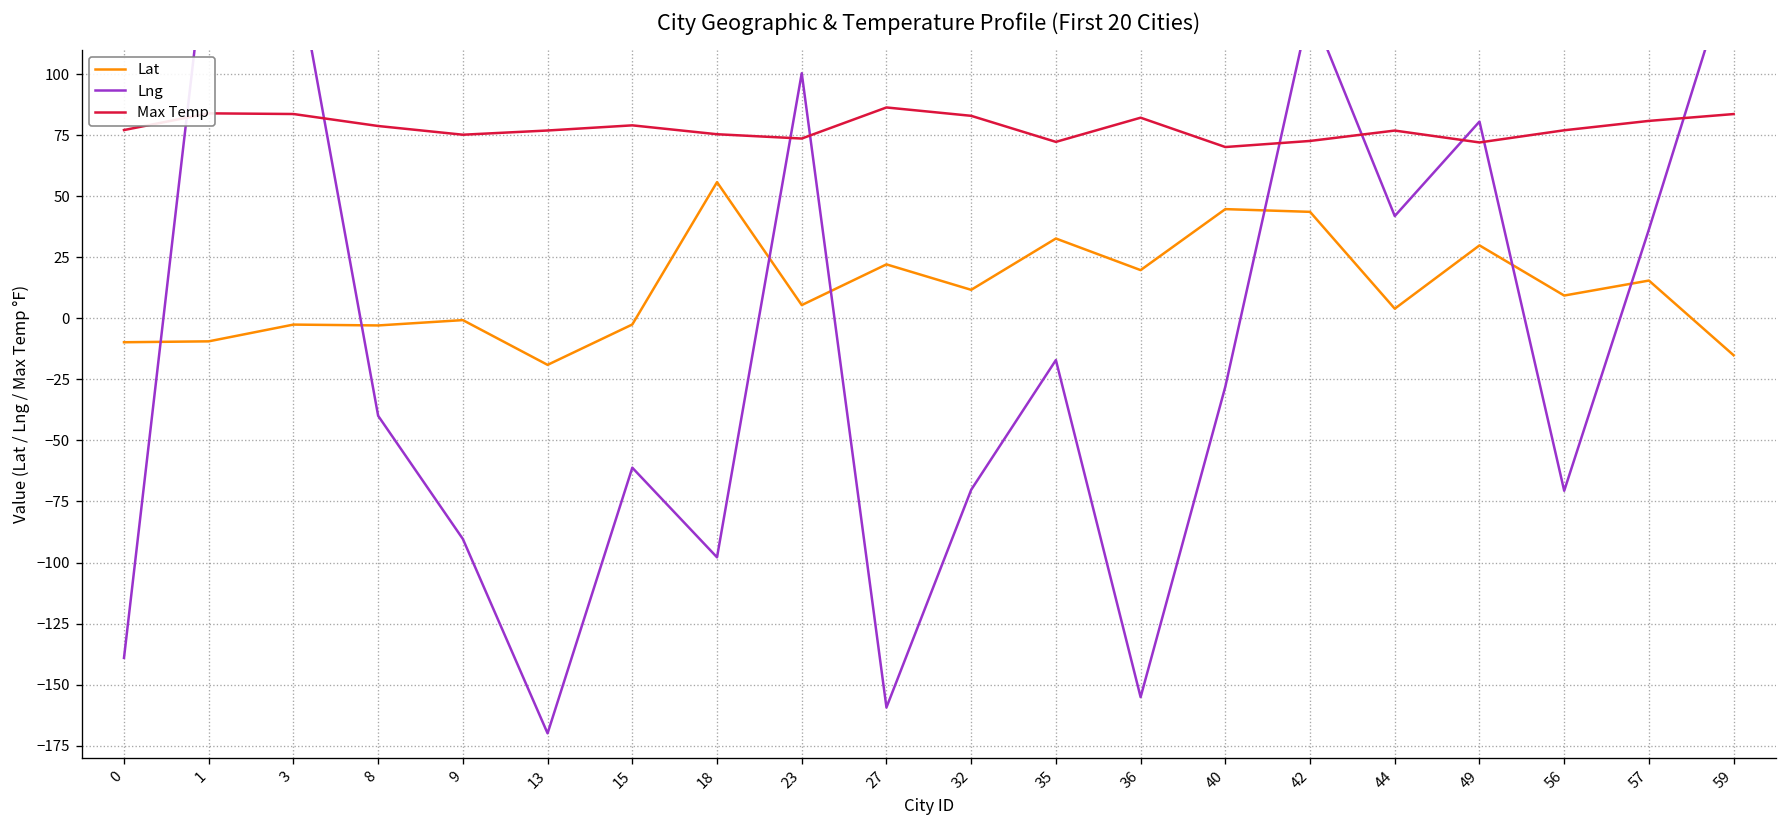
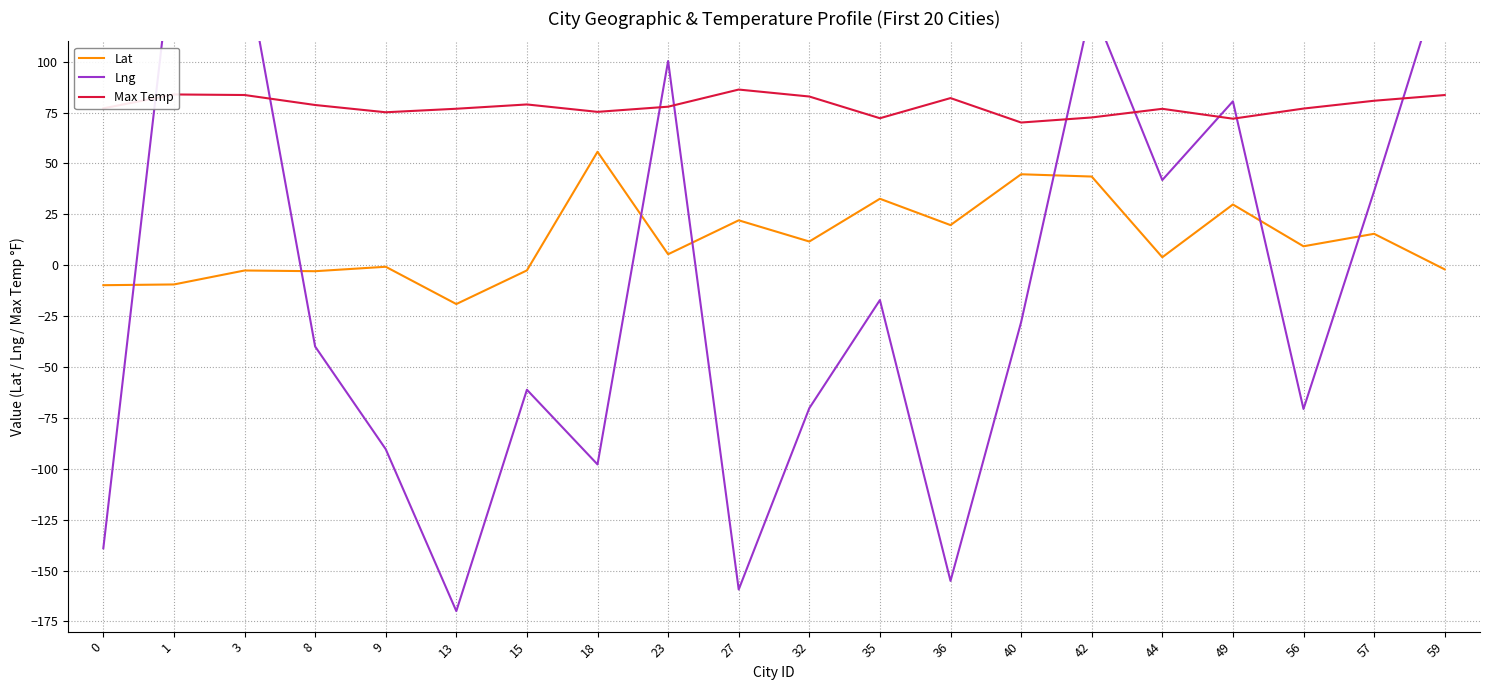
  {
    "Lat": {
      "0": -10,
      "1": -9,
      "3": -3,
      "8": -3,
      "9": -1,
      "13": -19,
      "15": -3,
      "18": 56,
      "23": 5,
      "27": 22,
      "32": 12,
      "35": 33,
      "36": 20,
      "40": 45,
      "42": 44,
      "44": 4,
      "49": 30,
      "56": 9,
      "57": 15,
-     "59": -15
+     "59": -2
    },
    "Lng": {
      "0": -139,
      "8": -40,
      "9": -90,
      "13": -170,
      "15": -61,
      "18": -98,
      "23": 100,
      "27": -159,
      "32": -70,
      "35": -17,
      "36": -155,
      "40": -28,
      "44": 42,
      "49": 81,
      "56": -71,
      "57": 36
    },
    "Max Temp": {
      "3": 84,
      "8": 79,
      "9": 75,
      "13": 77,
      "15": 79,
      "18": 75,
-     "23": 74,
+     "23": 78,
      "27": 86,
      "32": 83,
      "35": 72,
      "36": 82,
      "40": 70,
      "42": 73,
      "44": 77,
      "49": 72,
      "56": 77,
      "57": 81,
      "59": 84
    }
  }
